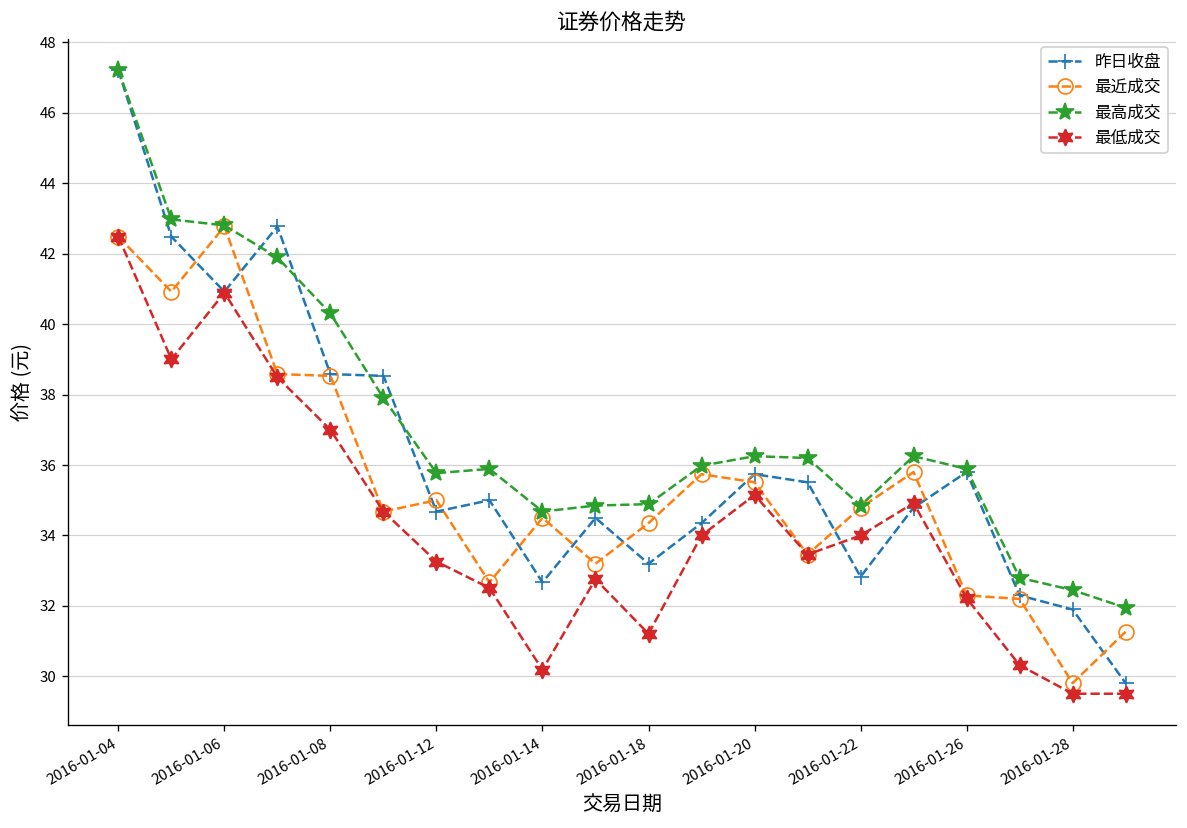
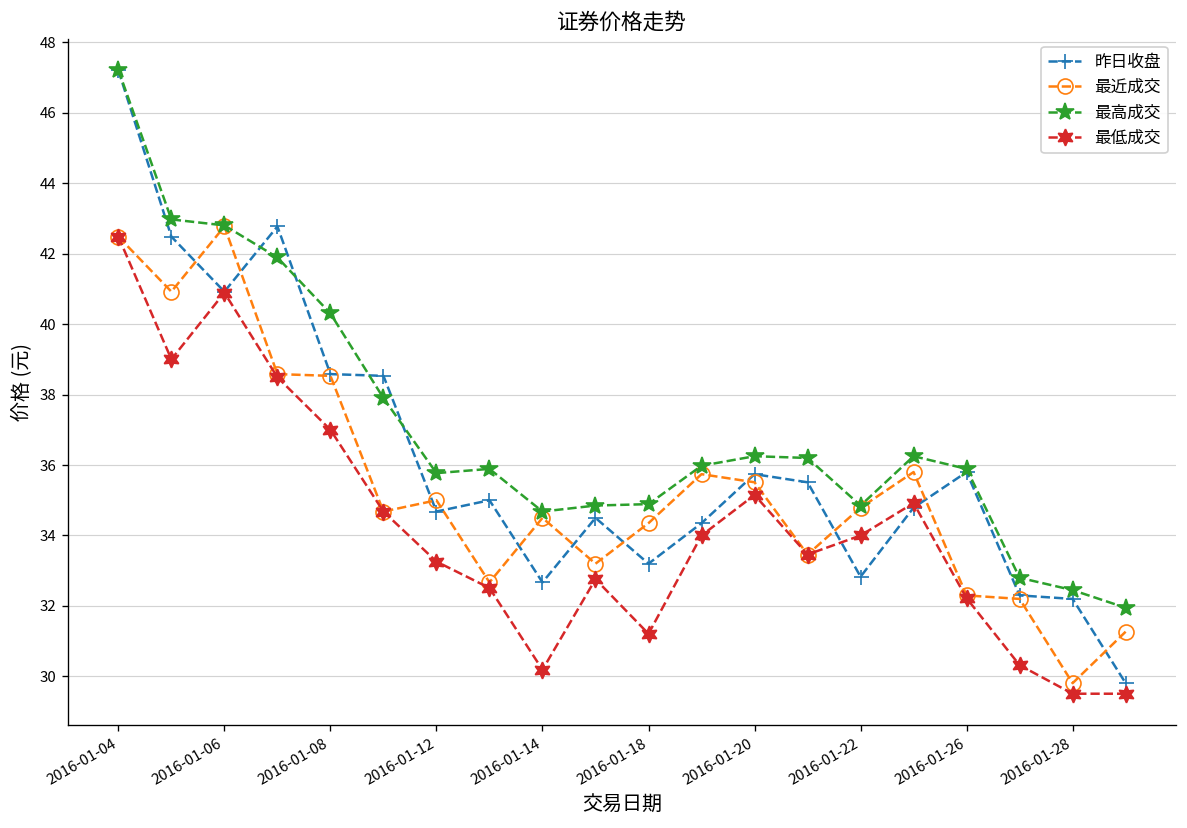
  {
    "昨日收盘": {
      "2016-01-12": 34.7,
      "2016-01-14": 32.7,
      "2016-01-18": 33.2,
      "2016-01-20": 35.7,
      "2016-01-22": 32.8,
      "2016-01-26": 35.8,
-     "2016-01-28": 31.9
+     "2016-01-28": 32.2
    },
    "最近成交": {
      "2016-01-12": 35.0,
      "2016-01-14": 34.5,
      "2016-01-18": 34.4,
      "2016-01-20": 35.5,
      "2016-01-28": 29.8
    },
    "最高成交": {
      "2016-01-08": 40.3,
      "2016-01-12": 35.8,
      "2016-01-14": 34.7,
      "2016-01-18": 34.9,
      "2016-01-20": 36.3,
      "2016-01-26": 35.9,
      "2016-01-28": 32.5
    },
    "最低成交": {
      "2016-01-08": 37.0,
      "2016-01-12": 33.3,
      "2016-01-14": 30.2,
      "2016-01-18": 31.2,
      "2016-01-20": 35.2,
      "2016-01-22": 34.0,
      "2016-01-28": 29.5
    }
  }
